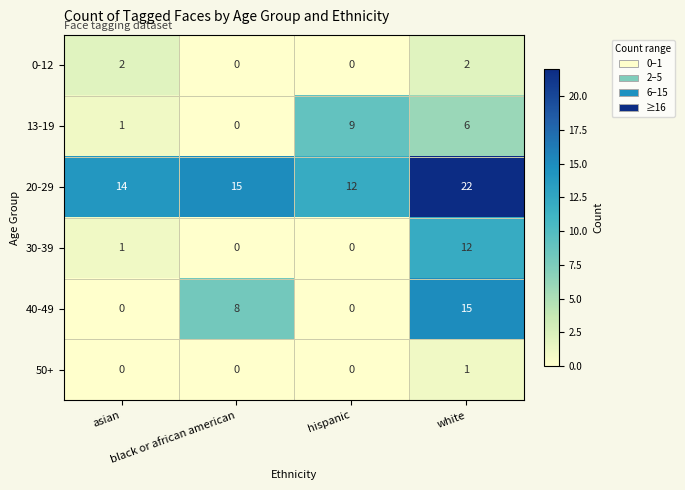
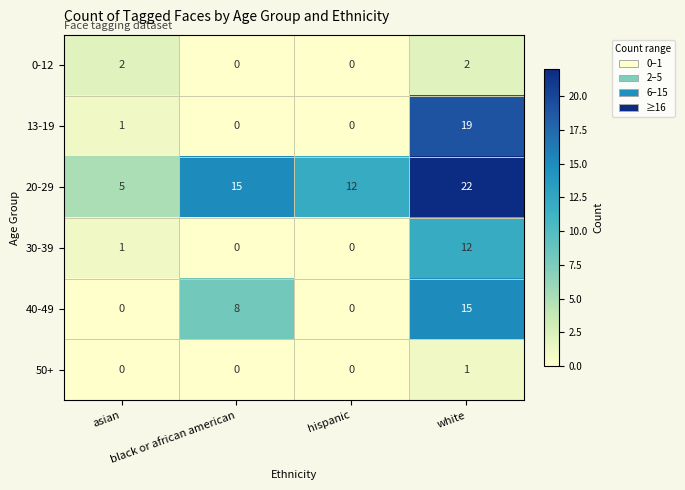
  {
    "0-12": {
      "asian": 2,
      "black or african american": 0,
      "hispanic": 0,
      "white": 2
    },
    "13-19": {
      "asian": 1,
      "black or african american": 0,
-     "hispanic": 9,
-     "white": 6
+     "hispanic": 0,
+     "white": 19
    },
    "20-29": {
-     "asian": 14,
+     "asian": 5,
      "black or african american": 15,
      "hispanic": 12,
      "white": 22
    },
    "30-39": {
      "asian": 1,
      "black or african american": 0,
      "hispanic": 0,
      "white": 12
    },
    "40-49": {
      "asian": 0,
      "black or african american": 8,
      "hispanic": 0,
      "white": 15
    },
    "50+": {
      "asian": 0,
      "black or african american": 0,
      "hispanic": 0,
      "white": 1
    }
  }
